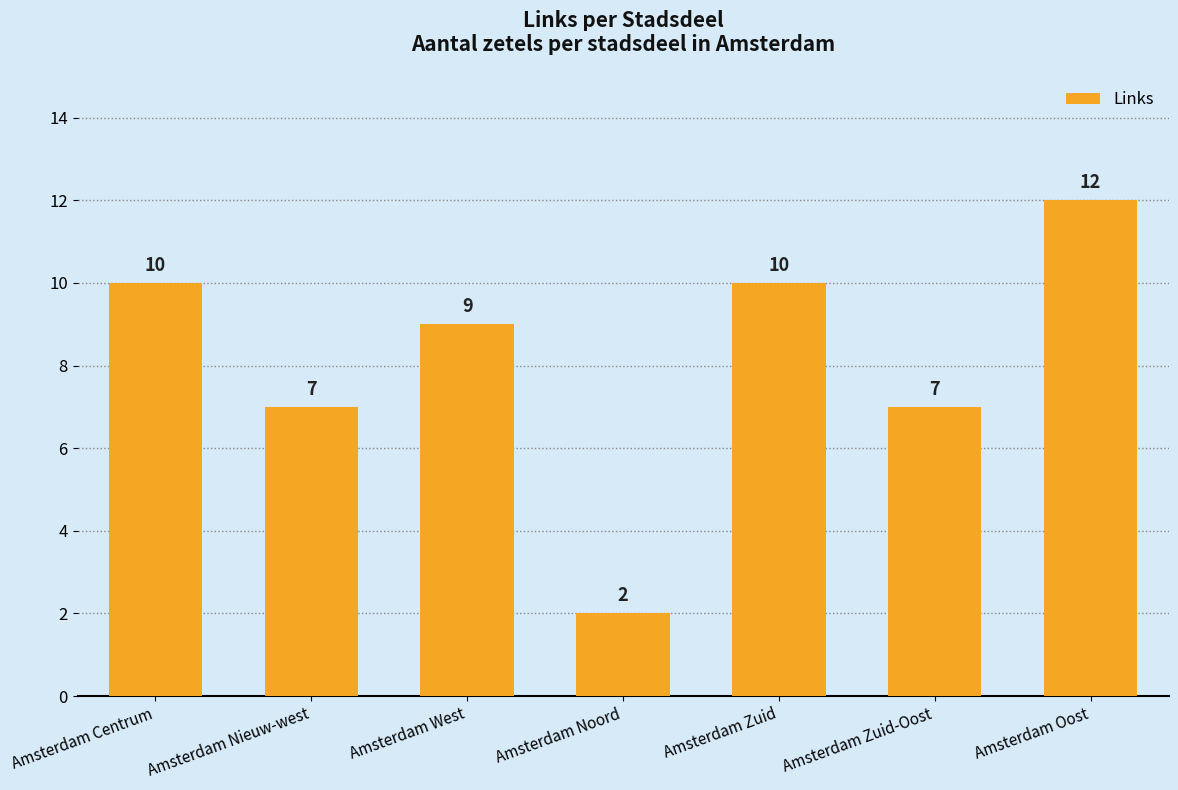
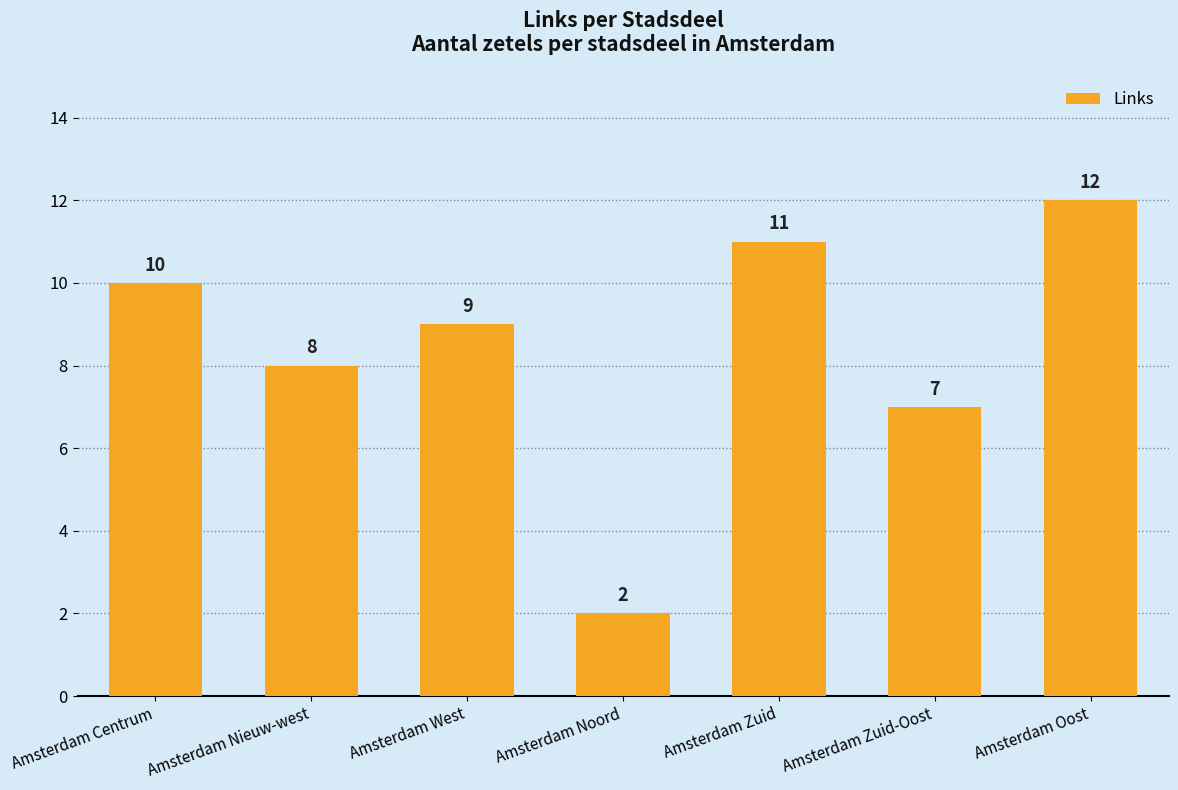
  {
    "Amsterdam Centrum": 10,
-   "Amsterdam Nieuw-west": 7,
+   "Amsterdam Nieuw-west": 8,
    "Amsterdam West": 9,
    "Amsterdam Noord": 2,
-   "Amsterdam Zuid": 10,
+   "Amsterdam Zuid": 11,
    "Amsterdam Zuid-Oost": 7,
    "Amsterdam Oost": 12
  }
